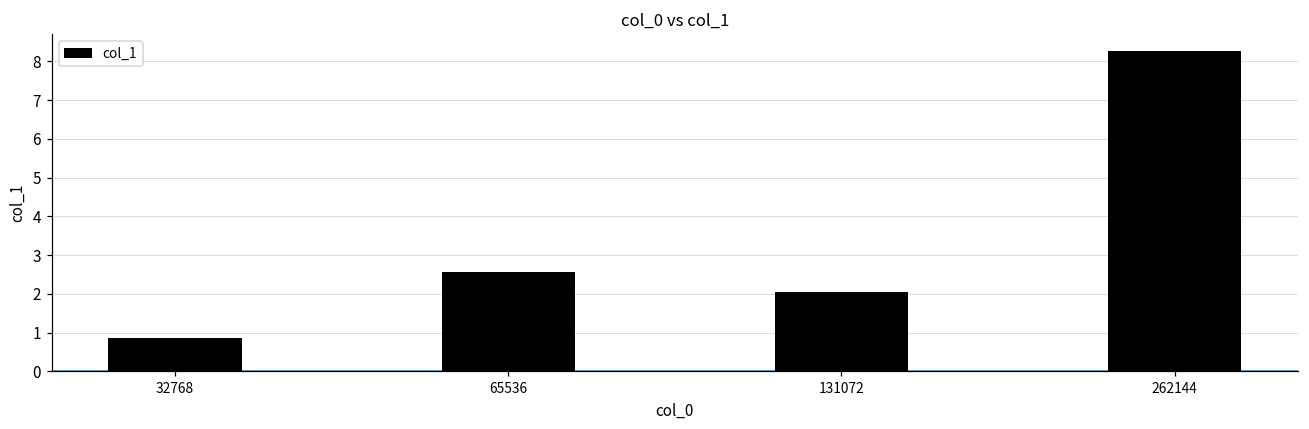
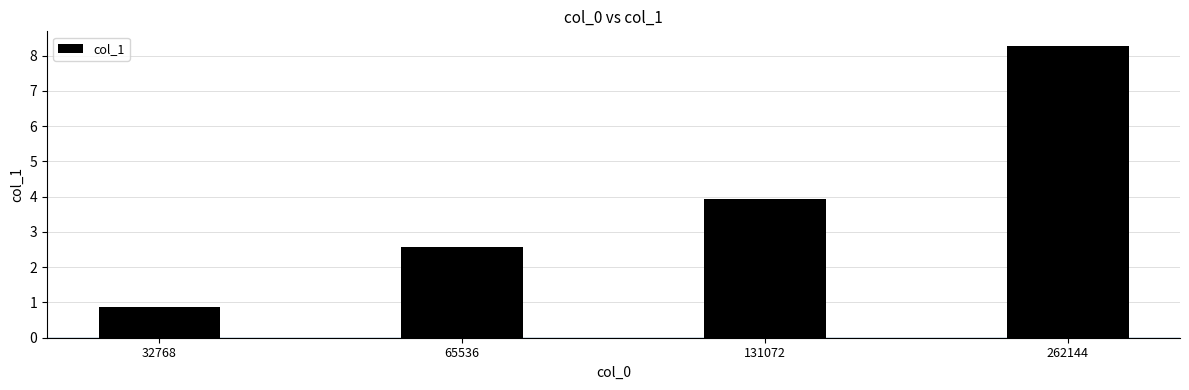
  {
    "32768": 0.9,
    "65536": 2.6,
-   "131072": 2.0,
+   "131072": 3.9,
    "262144": 8.3
  }
